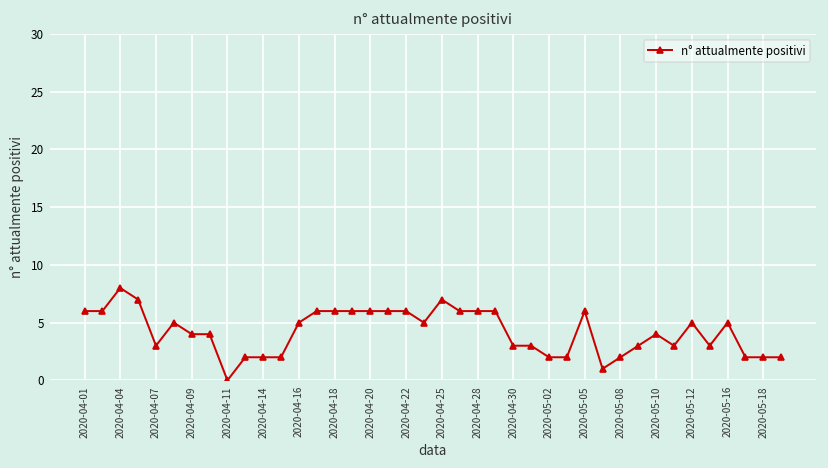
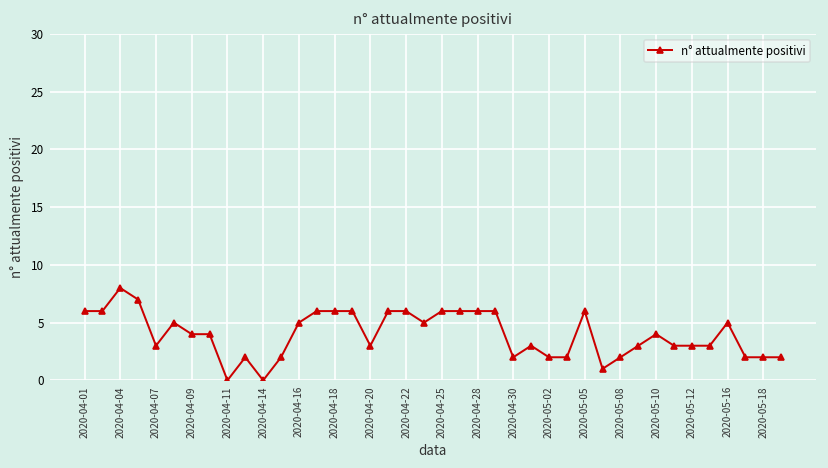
  {
    "2020-04-01": 6,
    "2020-04-04": 8,
    "2020-04-07": 3,
    "2020-04-09": 4,
    "2020-04-11": 0,
-   "2020-04-14": 2,
+   "2020-04-14": 0,
    "2020-04-16": 5,
    "2020-04-18": 6,
-   "2020-04-20": 6,
+   "2020-04-20": 3,
    "2020-04-22": 6,
-   "2020-04-25": 7,
+   "2020-04-25": 6,
    "2020-04-28": 6,
-   "2020-04-30": 3,
+   "2020-04-30": 2,
    "2020-05-02": 2,
    "2020-05-05": 6,
    "2020-05-08": 2,
    "2020-05-10": 4,
-   "2020-05-12": 5,
+   "2020-05-12": 3,
    "2020-05-16": 5,
    "2020-05-18": 2
  }
